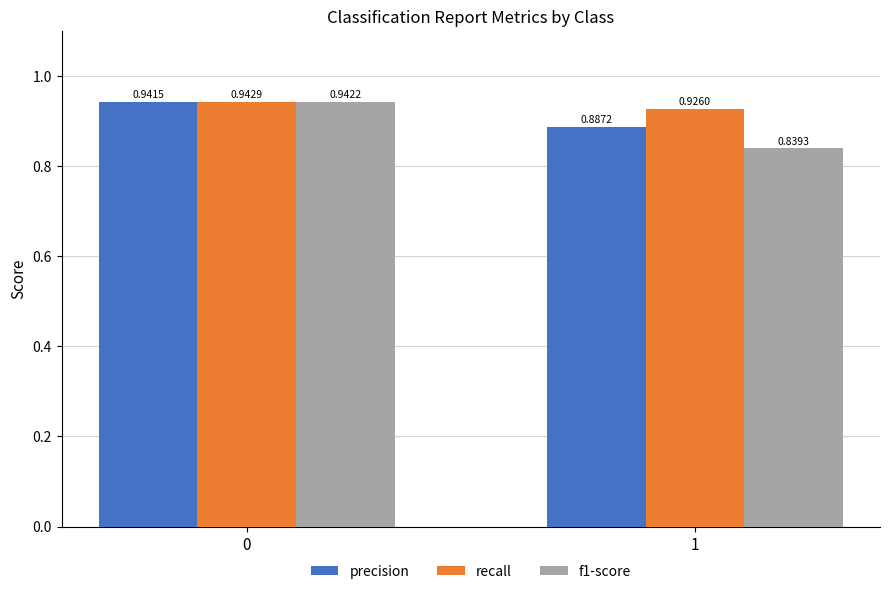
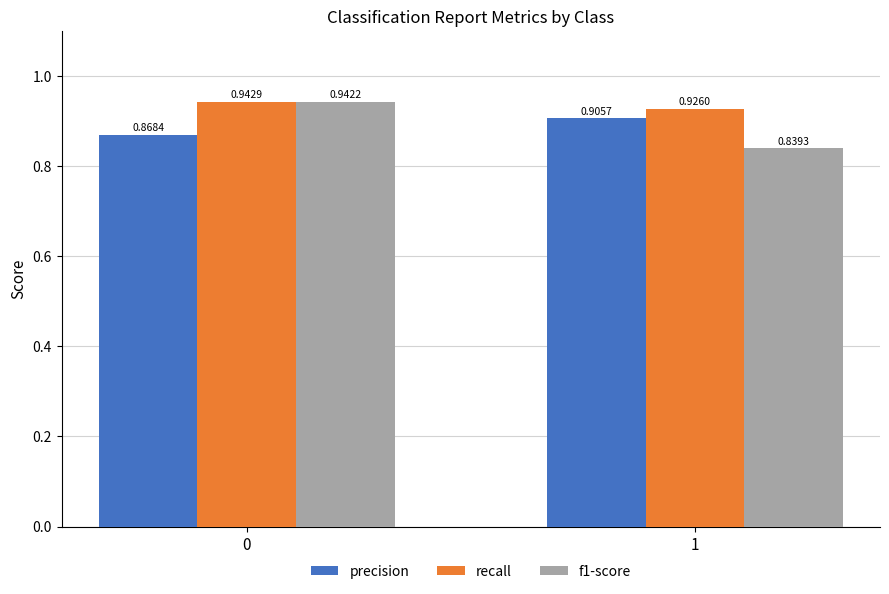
  {
    "precision": {
-     "0": 0.9415,
-     "1": 0.8872
+     "0": 0.8684,
+     "1": 0.9057
    },
    "recall": {
      "0": 0.9429,
      "1": 0.9260
    },
    "f1-score": {
      "0": 0.9422,
      "1": 0.8393
    }
  }
